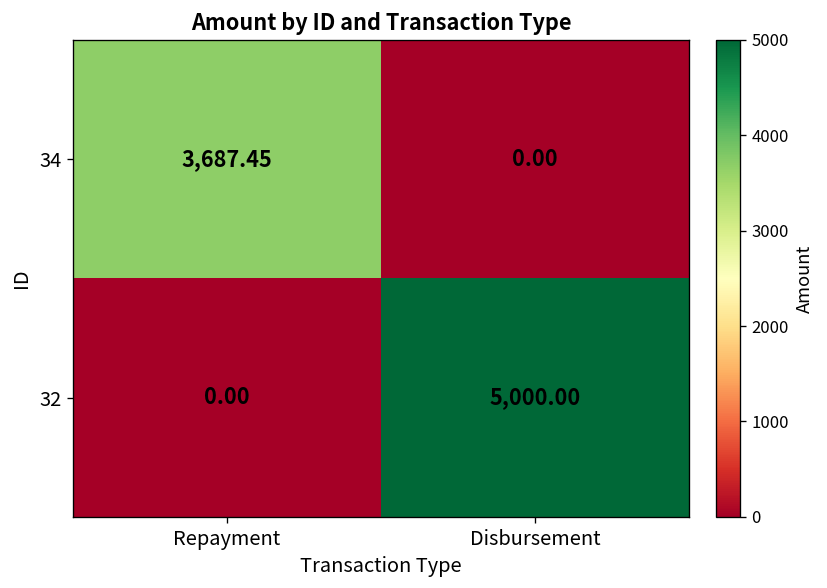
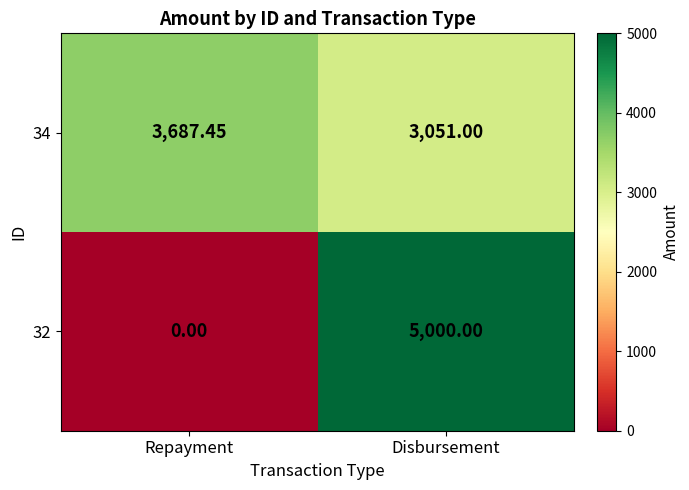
  {
    "34": {
      "Repayment": "3,687.45",
-     "Disbursement": "0.00"
+     "Disbursement": "3,051.00"
    },
    "32": {
      "Repayment": "0.00",
      "Disbursement": "5,000.00"
    }
  }
